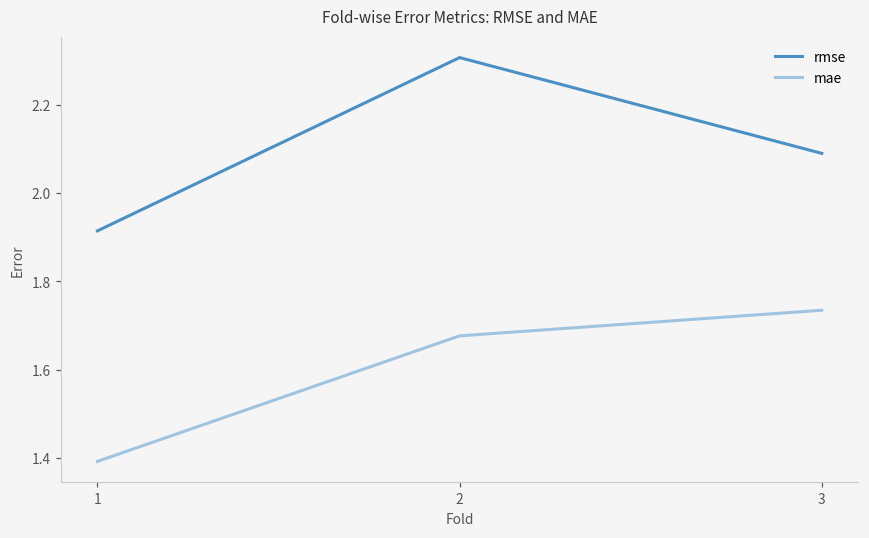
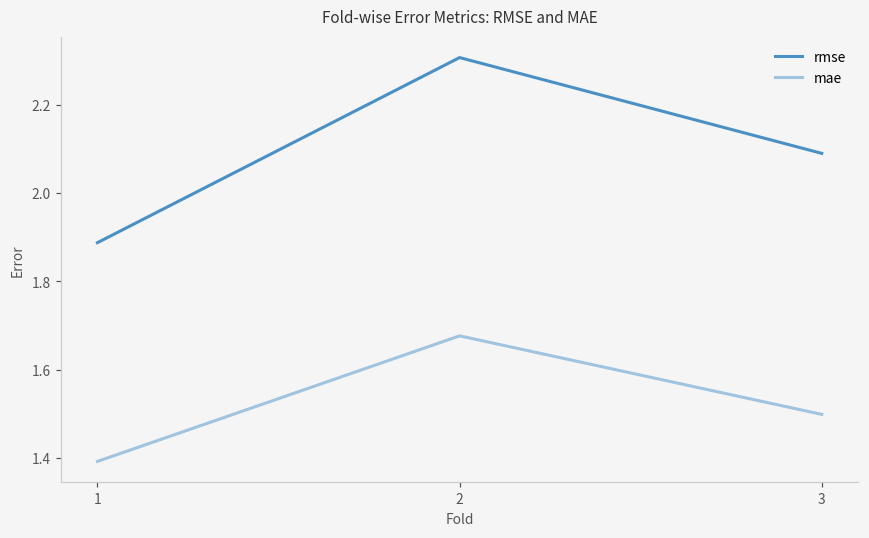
  {
    "rmse": {
-     "1": 1.91,
+     "1": 1.89,
      "2": 2.31,
      "3": 2.09
    },
    "mae": {
      "1": 1.39,
      "2": 1.68,
-     "3": 1.73
+     "3": 1.50
    }
  }
